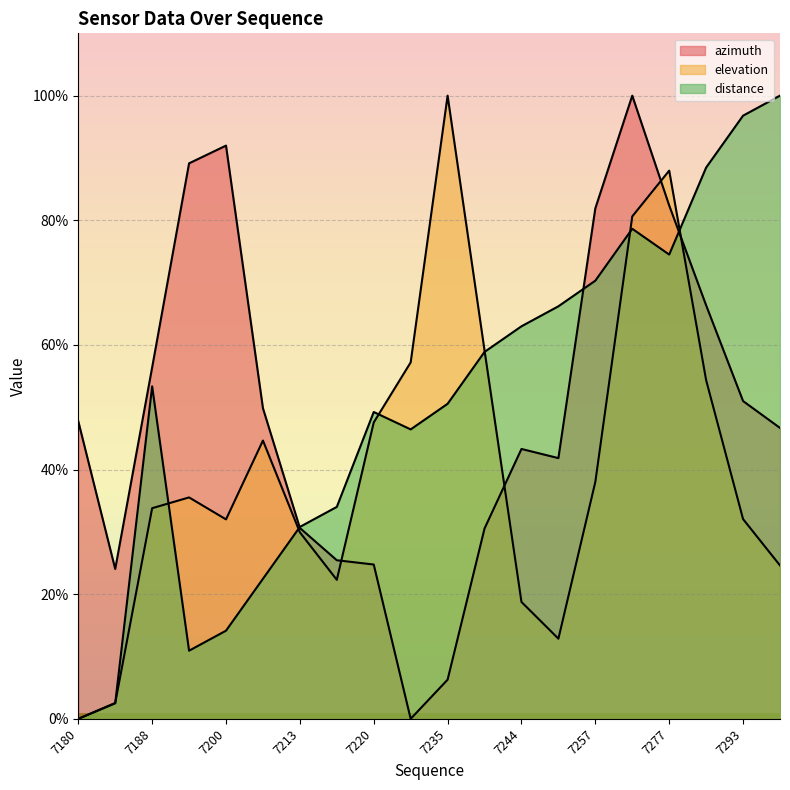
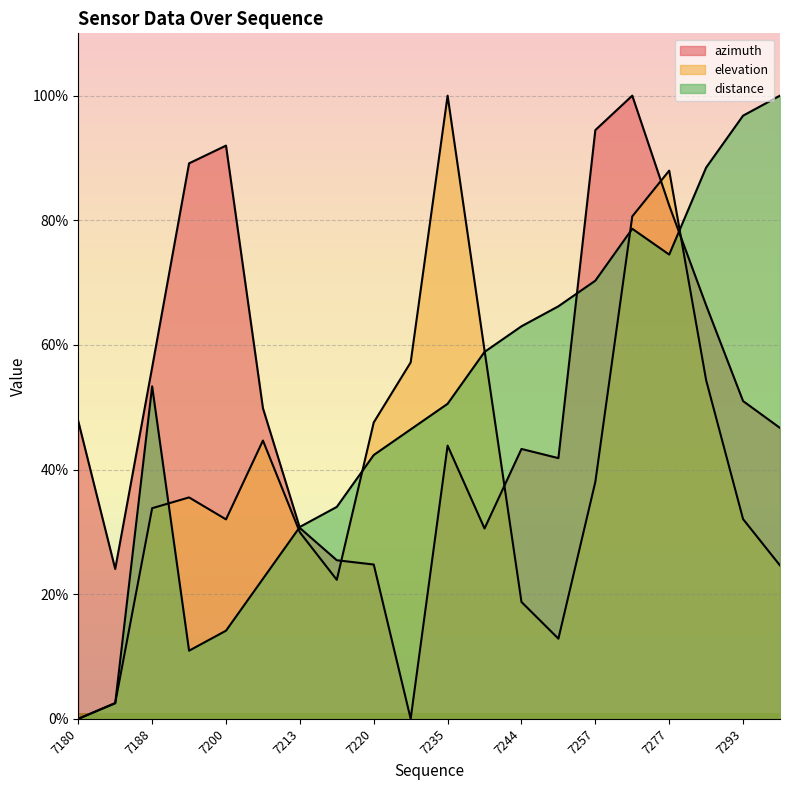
  {
    "azimuth": {
      "7180": "48%",
      "7188": "56%",
      "7200": "92%",
      "7220": "25%",
-     "7235": "6%",
+     "7235": "44%",
      "7244": "43%",
-     "7257": "82%",
+     "7257": "94%",
      "7277": "82%",
      "7293": "51%"
    },
    "elevation": {
      "7188": "34%",
      "7200": "32%",
      "7213": "30%",
      "7220": "48%",
      "7235": "100%",
      "7244": "19%",
      "7257": "38%",
      "7277": "88%",
      "7293": "32%"
    },
    "distance": {
      "7188": "53%",
      "7200": "14%",
-     "7220": "49%",
+     "7220": "42%",
      "7235": "51%",
      "7244": "63%",
      "7257": "70%",
      "7277": "74%",
      "7293": "97%"
    }
  }
